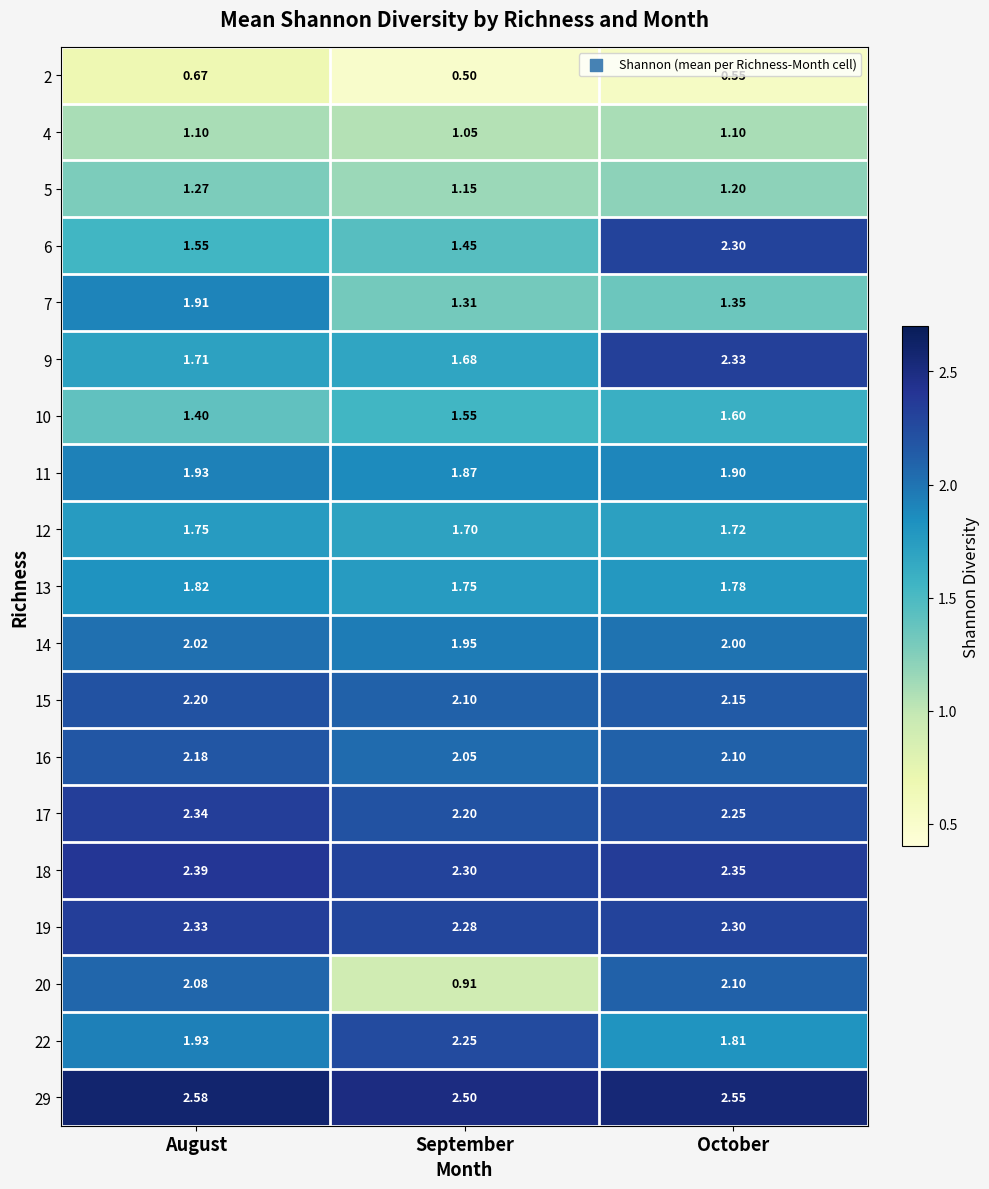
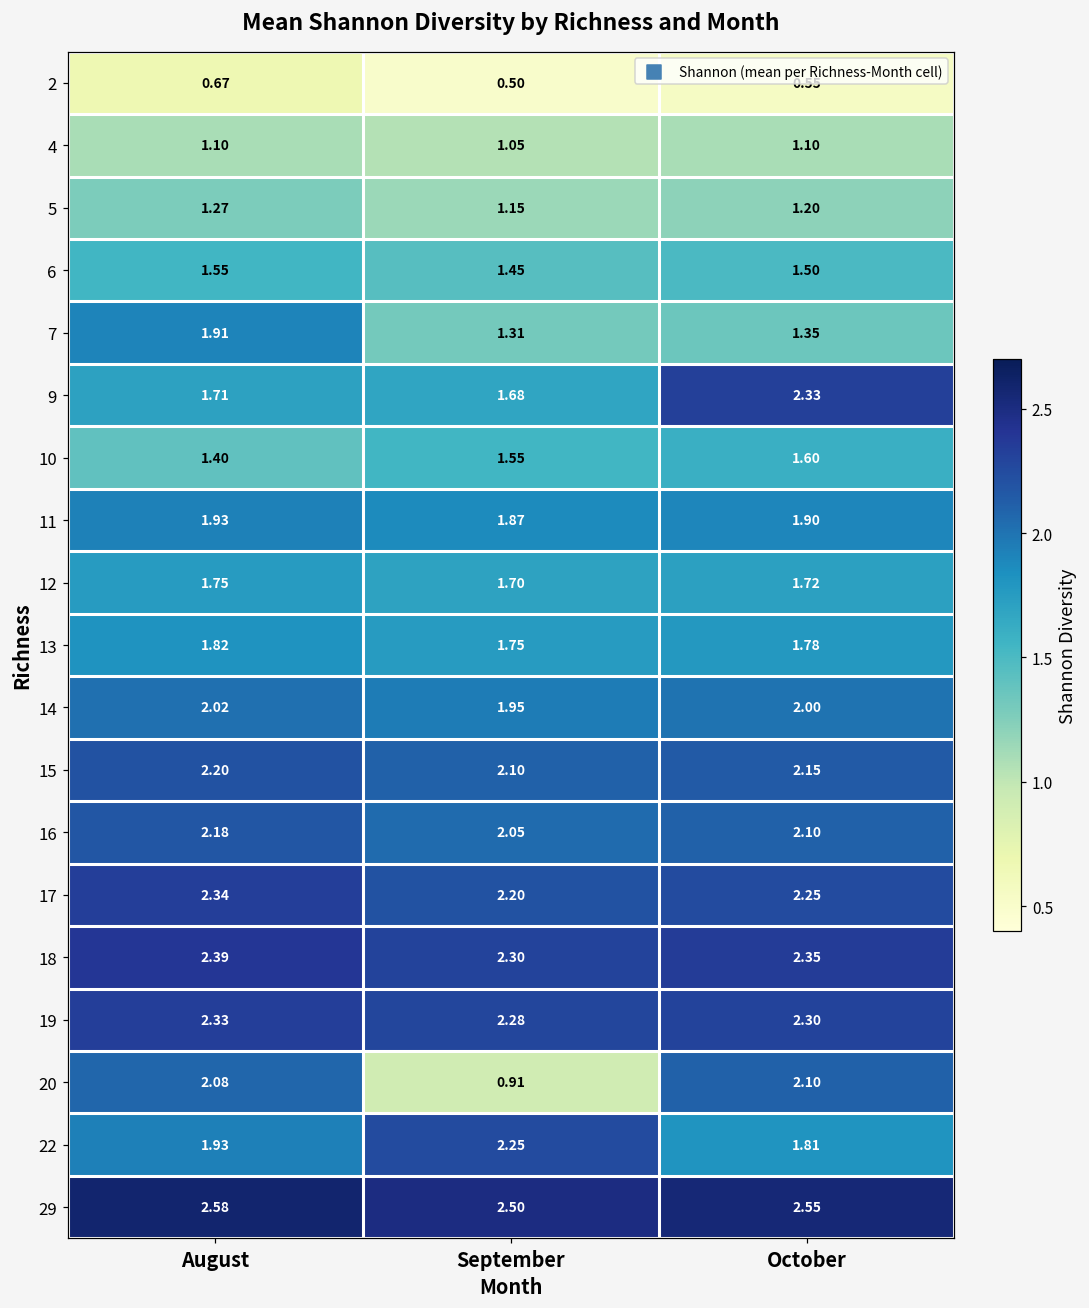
  {
    "2": {
      "August": 0.67,
      "September": 0.50
    },
    "4": {
      "August": 1.10,
      "September": 1.05,
      "October": 1.10
    },
    "5": {
      "August": 1.27,
      "September": 1.15,
      "October": 1.20
    },
    "6": {
      "August": 1.55,
      "September": 1.45,
-     "October": 2.30
+     "October": 1.50
    },
    "7": {
      "August": 1.91,
      "September": 1.31,
      "October": 1.35
    },
    "9": {
      "August": 1.71,
      "September": 1.68,
      "October": 2.33
    },
    "10": {
      "August": 1.40,
      "September": 1.55,
      "October": 1.60
    },
    "11": {
      "August": 1.93,
      "September": 1.87,
      "October": 1.90
    },
    "12": {
      "August": 1.75,
      "September": 1.70,
      "October": 1.72
    },
    "13": {
      "August": 1.82,
      "September": 1.75,
      "October": 1.78
    },
    "14": {
      "August": 2.02,
      "September": 1.95,
      "October": 2.00
    },
    "15": {
      "August": 2.20,
      "September": 2.10,
      "October": 2.15
    },
    "16": {
      "August": 2.18,
      "September": 2.05,
      "October": 2.10
    },
    "17": {
      "August": 2.34,
      "September": 2.20,
      "October": 2.25
    },
    "18": {
      "August": 2.39,
      "September": 2.30,
      "October": 2.35
    },
    "19": {
      "August": 2.33,
      "September": 2.28,
      "October": 2.30
    },
    "20": {
      "August": 2.08,
      "September": 0.91,
      "October": 2.10
    },
    "22": {
      "August": 1.93,
      "September": 2.25,
      "October": 1.81
    },
    "29": {
      "August": 2.58,
      "September": 2.50,
      "October": 2.55
    }
  }
